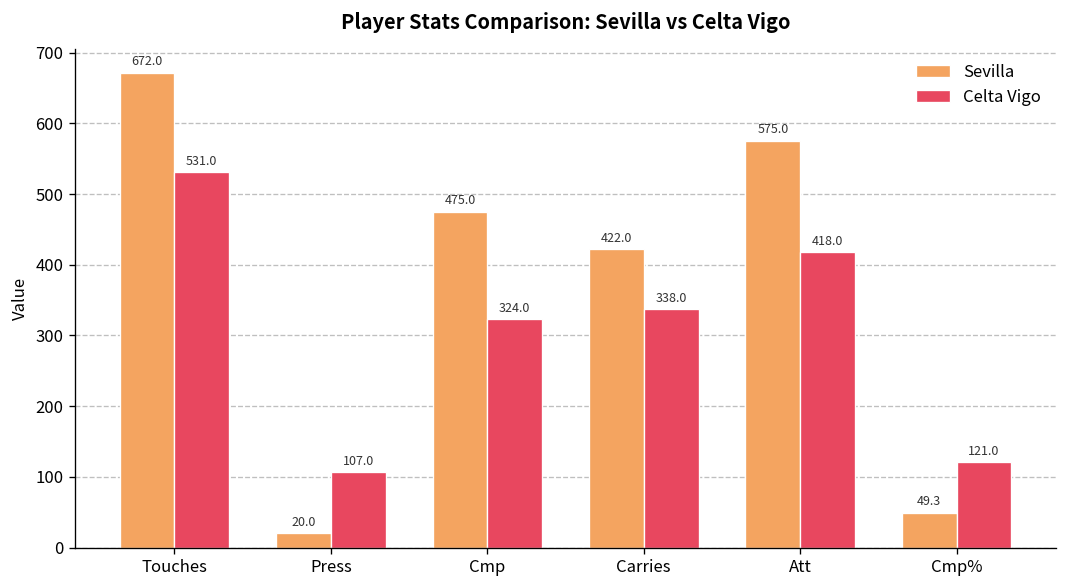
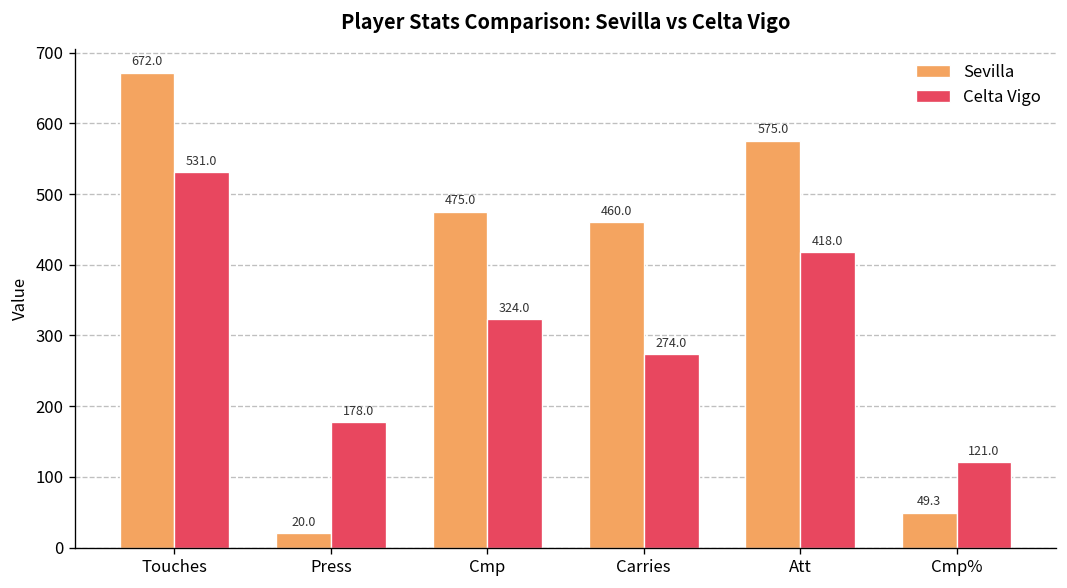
  {
    "Sevilla": {
      "Touches": 672.0,
      "Press": 20.0,
      "Cmp": 475.0,
-     "Carries": 422.0,
+     "Carries": 460.0,
      "Att": 575.0,
      "Cmp%": 49.3
    },
    "Celta Vigo": {
      "Touches": 531.0,
-     "Press": 107.0,
+     "Press": 178.0,
      "Cmp": 324.0,
-     "Carries": 338.0,
+     "Carries": 274.0,
      "Att": 418.0,
      "Cmp%": 121.0
    }
  }
